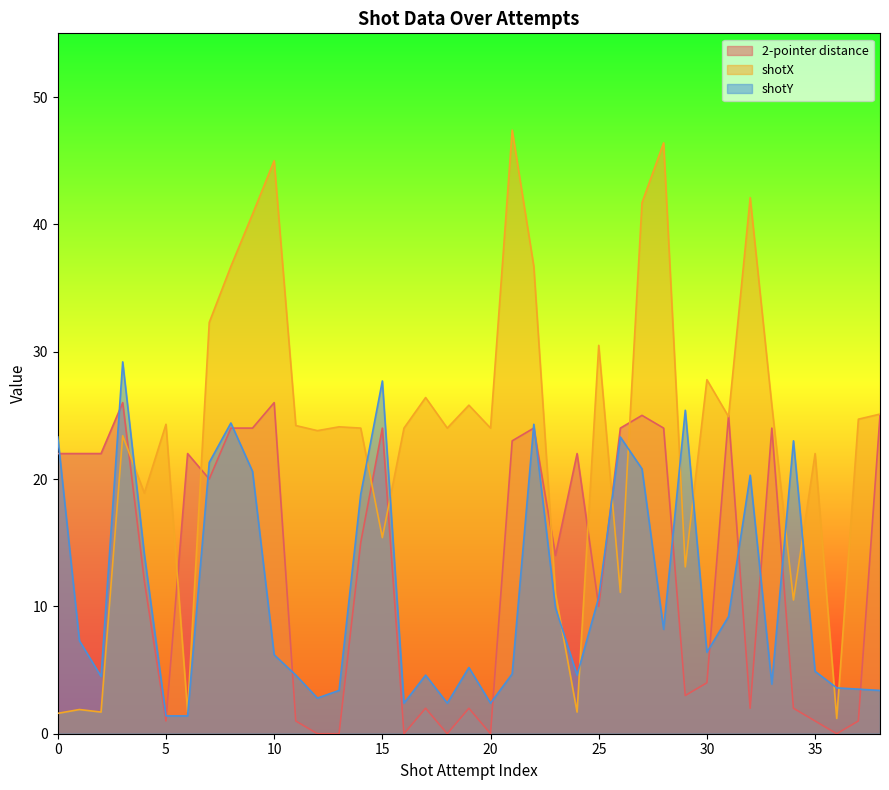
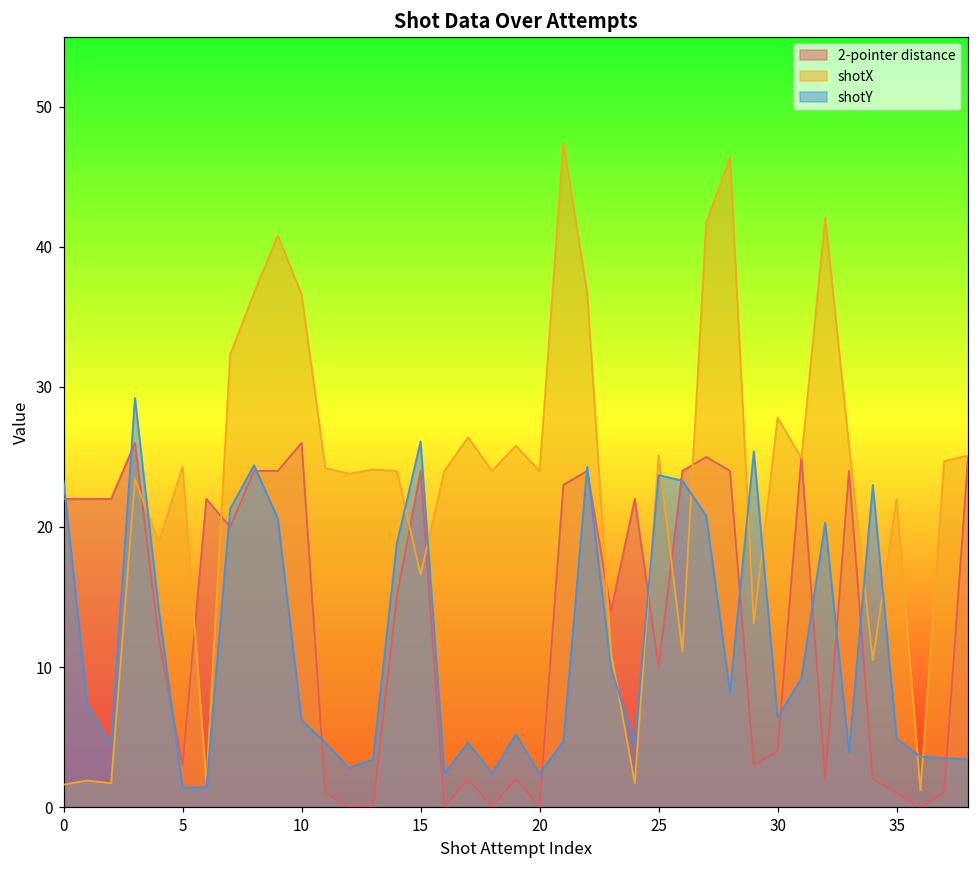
  {
    "2-pointer distance": {
      "0": 22,
-     "5": 1,
+     "5": 3,
      "10": 26,
      "15": 24,
      "20": 0,
      "25": 10,
      "30": 4,
      "35": 1
    },
    "shotX": {
      "0": 1.6,
      "5": 24.3,
-     "10": 45.0,
-     "15": 15.4,
+     "10": 36.6,
+     "15": 16.6,
      "20": 24.0,
-     "25": 30.5,
+     "25": 25.1,
      "30": 27.8,
      "35": 22.0
    },
    "shotY": {
      "0": 23.3,
      "5": 1.4,
      "10": 6.2,
-     "15": 27.7,
+     "15": 26.1,
      "20": 2.4,
-     "25": 10.7,
+     "25": 23.7,
      "30": 6.4,
      "35": 4.9
    }
  }
